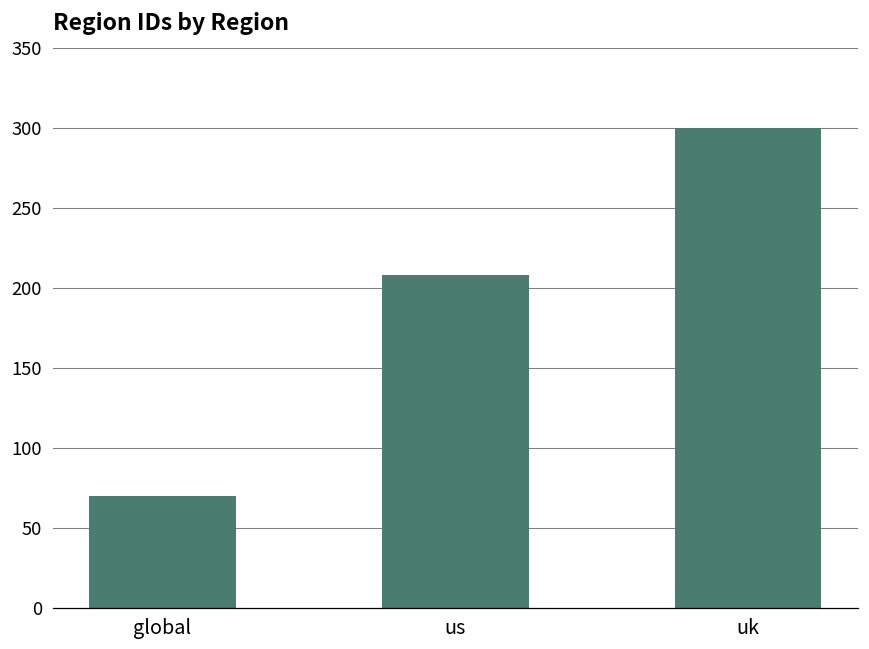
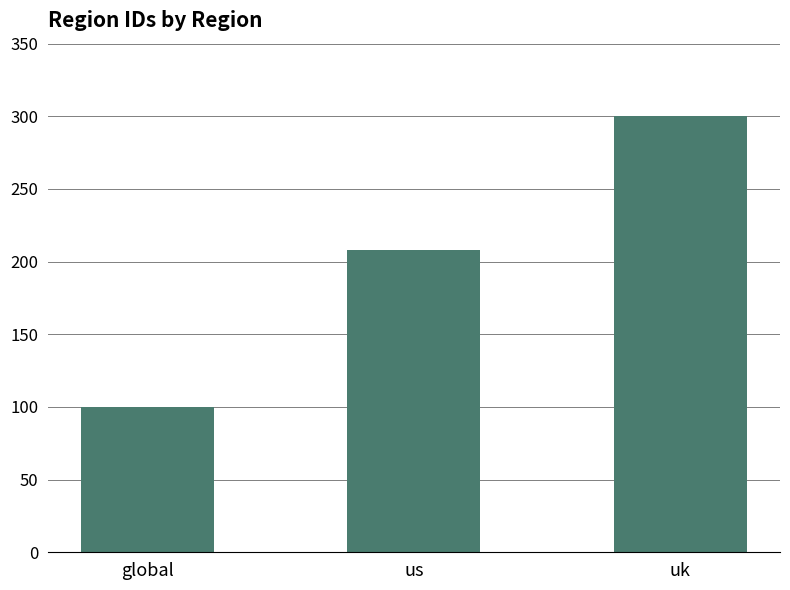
  {
-   "global": 70,
+   "global": 100,
    "us": 208,
    "uk": 300
  }
